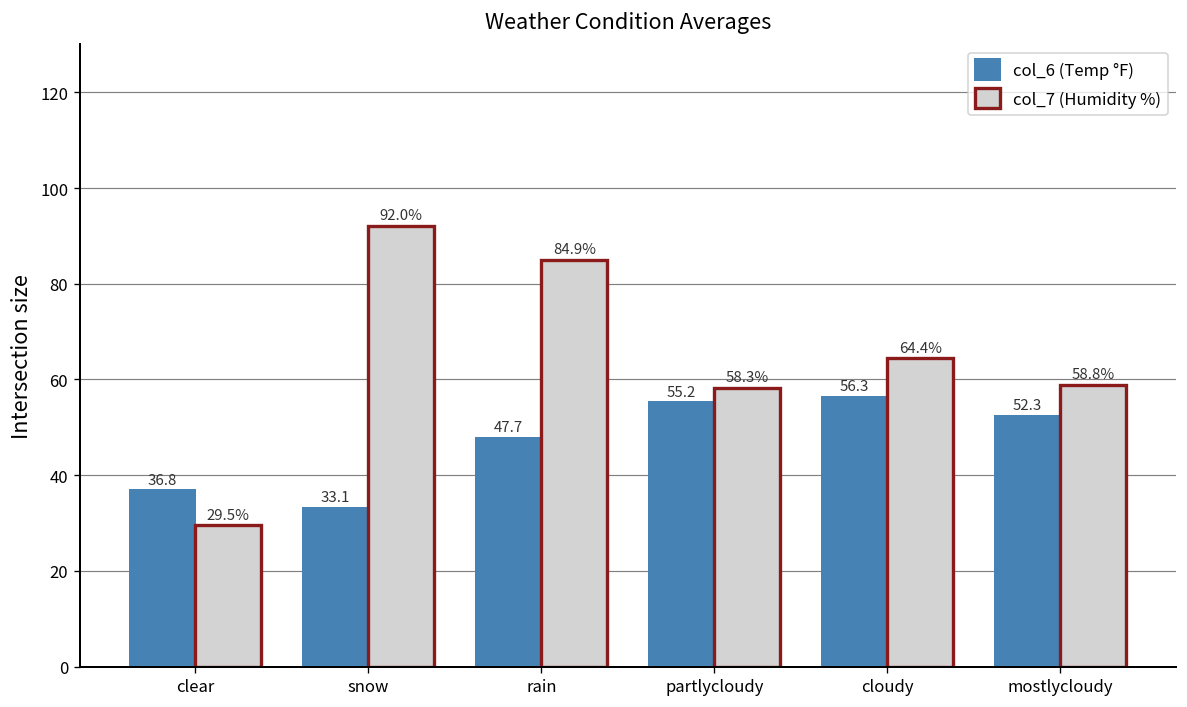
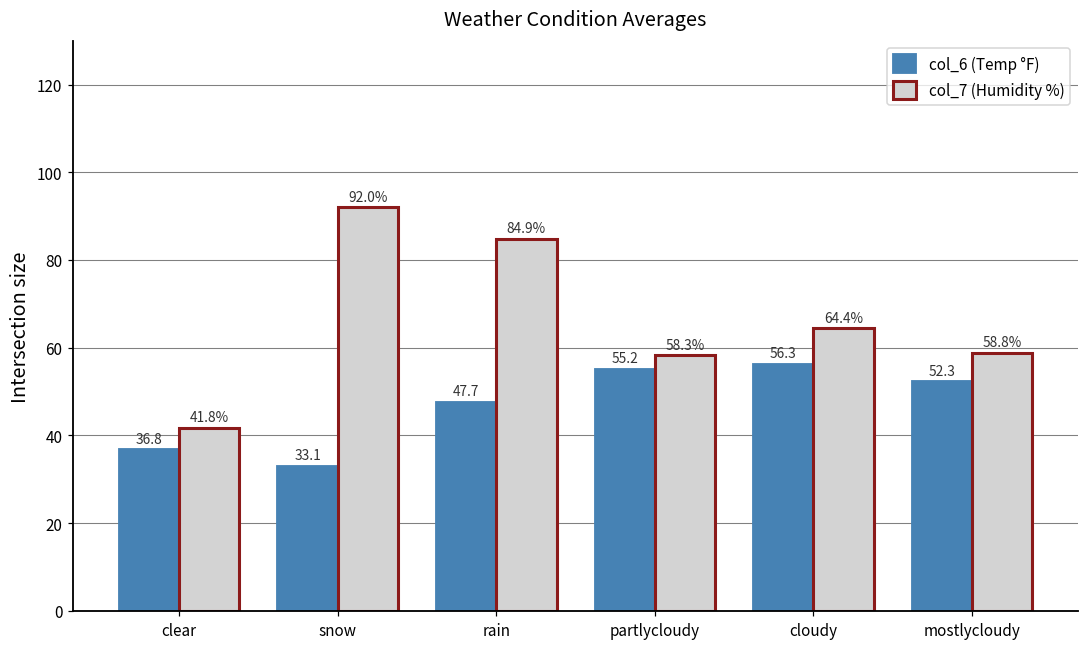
  {
    "col_6 (Temp °F)": {
      "clear": "36.8",
      "snow": "33.1",
      "rain": "47.7",
      "partlycloudy": "55.2",
      "cloudy": "56.3",
      "mostlycloudy": "52.3"
    },
    "col_7 (Humidity %)": {
-     "clear": "29.5%",
+     "clear": "41.8%",
      "snow": "92.0%",
      "rain": "84.9%",
      "partlycloudy": "58.3%",
      "cloudy": "64.4%",
      "mostlycloudy": "58.8%"
    }
  }
